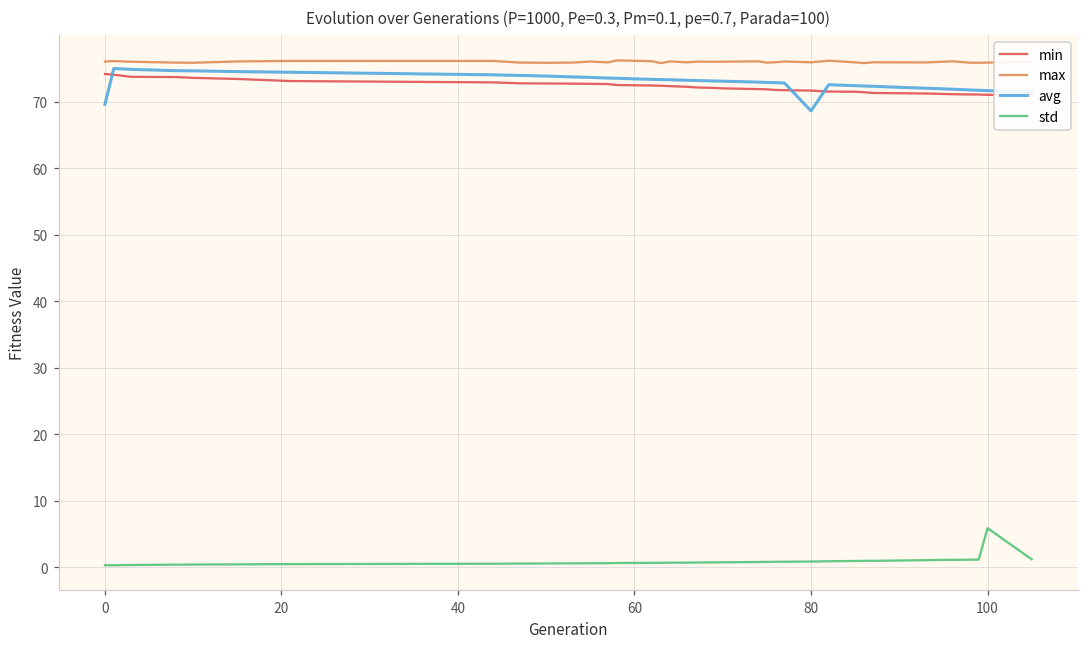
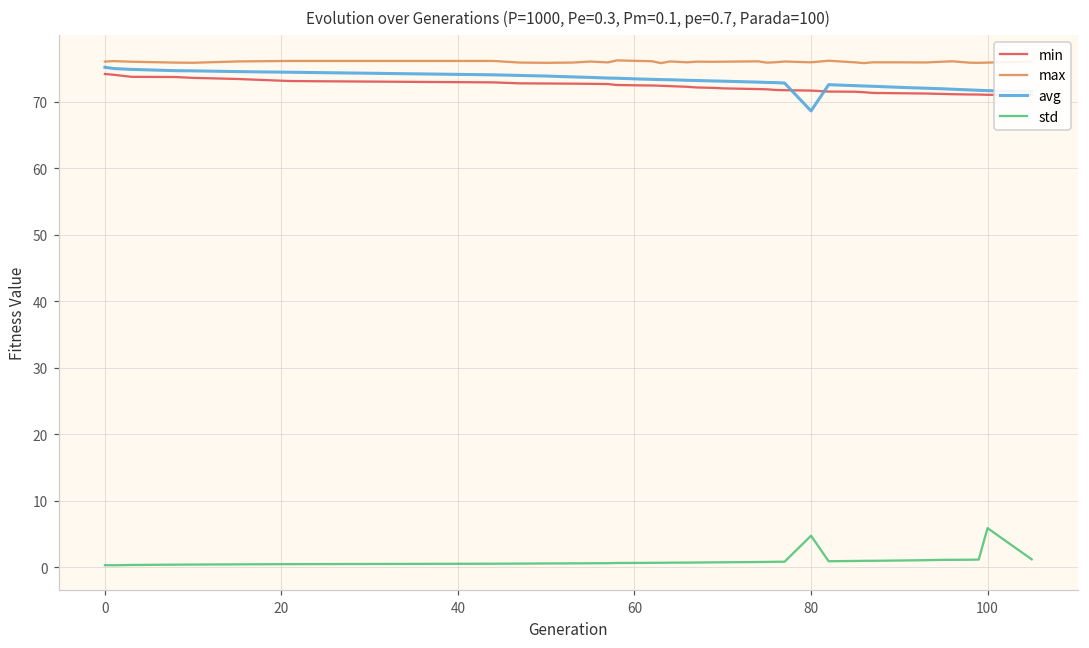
  {
    "avg": {
-     "0": 70,
+     "0": 75,
      "80": 69,
      "100": 72
    },
    "std": {
      "0": 0,
-     "80": 1,
+     "80": 5,
      "100": 6
    }
  }
